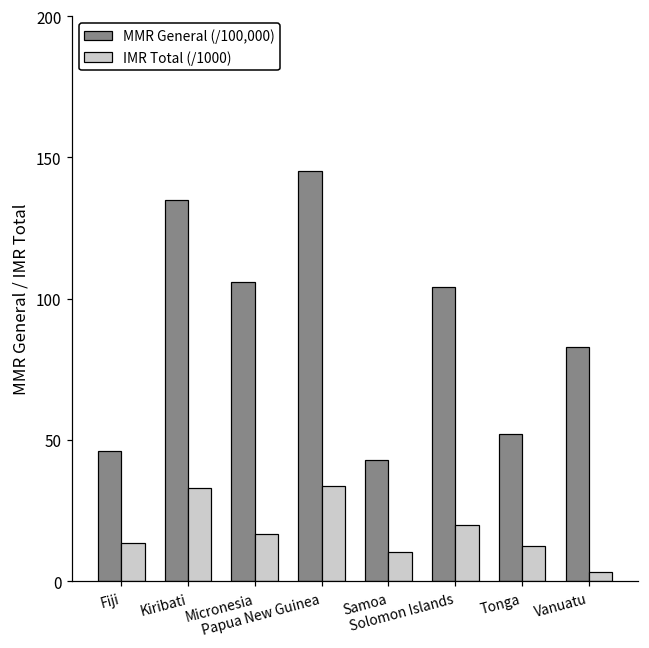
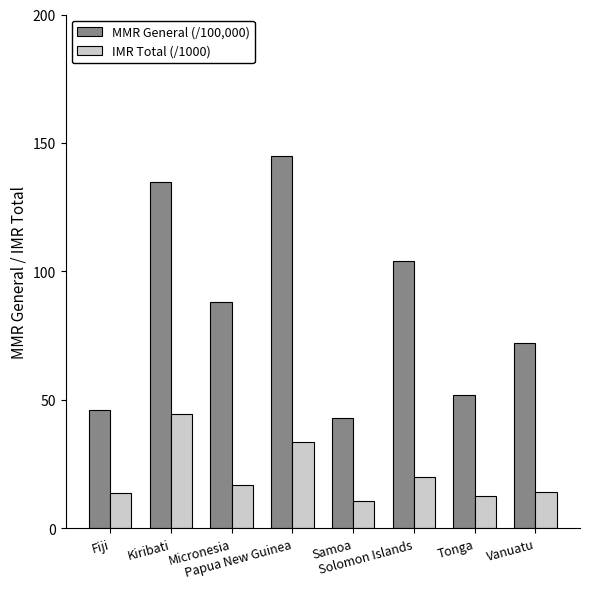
  {
    "MMR General (/100,000)": {
      "Fiji": 46,
      "Kiribati": 135,
-     "Micronesia": 106,
+     "Micronesia": 88,
      "Papua New Guinea": 145,
      "Samoa": 43,
      "Solomon Islands": 104,
      "Tonga": 52,
-     "Vanuatu": 83
+     "Vanuatu": 72
    },
    "IMR Total (/1000)": {
      "Fiji": 14,
-     "Kiribati": 33,
+     "Kiribati": 45,
      "Micronesia": 17,
      "Papua New Guinea": 34,
      "Samoa": 11,
      "Solomon Islands": 20,
      "Tonga": 12,
-     "Vanuatu": 3
+     "Vanuatu": 14
    }
  }
